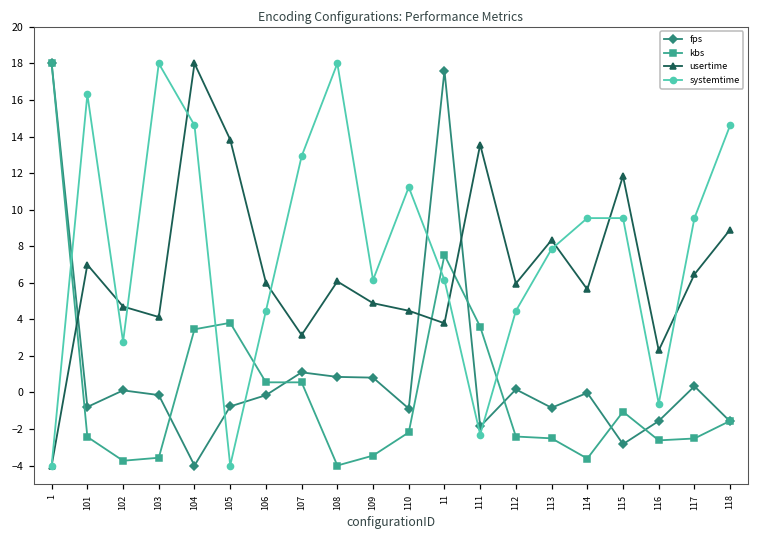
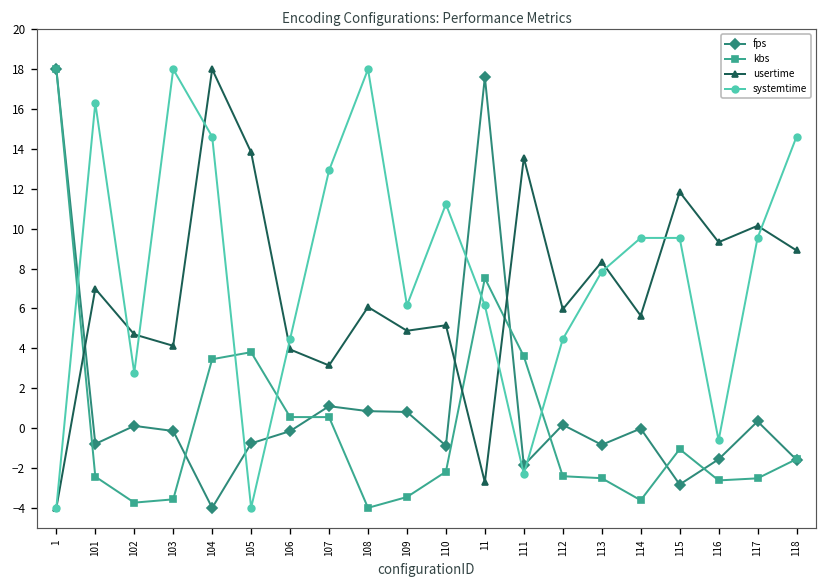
  {
    "usertime": {
      "101": 7.0,
      "102": 4.7,
      "103": 4.1,
      "104": 18.0,
      "105": 13.8,
-     "106": 6.0,
+     "106": 3.9,
      "107": 3.1,
      "108": 6.1,
      "109": 4.9,
-     "110": 4.5,
-     "11": 3.8,
+     "110": 5.2,
+     "11": -2.7,
      "111": 13.6,
      "112": 6.0,
      "113": 8.3,
      "114": 5.6,
      "115": 11.8,
-     "116": 2.3,
-     "117": 6.5,
+     "116": 9.3,
+     "117": 10.1,
      "118": 8.9
    }
  }
